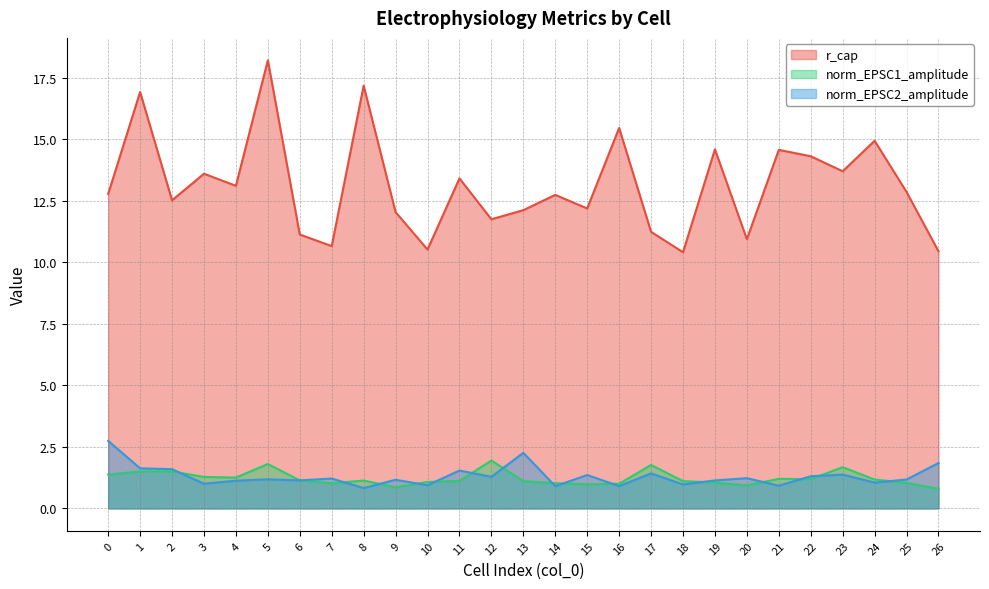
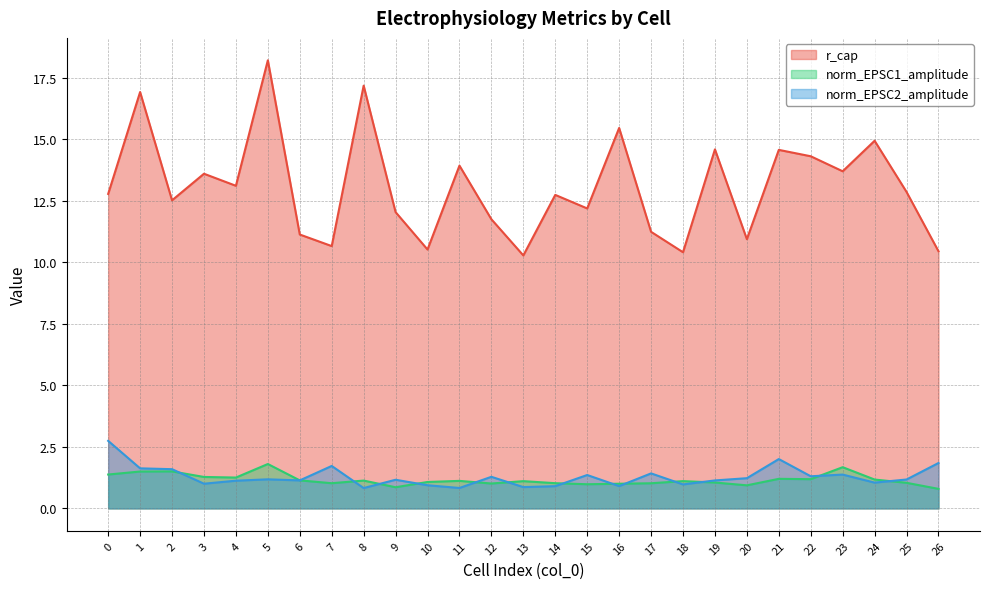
  {
    "r_cap": {
      "0": 12.8,
      "1": 16.9,
      "2": 12.5,
      "3": 13.6,
      "4": 13.1,
      "5": 18.2,
      "6": 11.1,
      "7": 10.7,
      "8": 17.2,
      "9": 12.0,
      "10": 10.5,
-     "11": 13.4,
+     "11": 13.9,
      "12": 11.8,
-     "13": 12.1,
+     "13": 10.3,
      "14": 12.7,
      "15": 12.2,
      "16": 15.5,
      "17": 11.2,
      "18": 10.4,
      "19": 14.6,
      "20": 10.9,
      "21": 14.6,
      "22": 14.3,
      "23": 13.7,
      "24": 14.9,
      "25": 12.9,
      "26": 10.5
    },
    "norm_EPSC1_amplitude": {
      "0": 1.4,
      "1": 1.5,
      "3": 1.3,
      "4": 1.3,
      "5": 1.8,
      "7": 1.0,
      "8": 1.1,
      "9": 0.9,
      "10": 1.1,
      "11": 1.1,
-     "12": 1.9,
+     "12": 1.0,
      "13": 1.1,
      "14": 1.0,
      "15": 1.0,
-     "17": 1.8,
+     "17": 1.0,
      "18": 1.1,
      "20": 0.9,
      "21": 1.2,
      "22": 1.2,
      "23": 1.7,
      "24": 1.2,
      "25": 1.0,
      "26": 0.8
    },
    "norm_EPSC2_amplitude": {
      "0": 2.7,
      "1": 1.6,
      "3": 1.0,
      "4": 1.1,
      "5": 1.2,
-     "7": 1.2,
+     "7": 1.7,
      "8": 0.8,
      "9": 1.2,
      "10": 0.9,
-     "11": 1.5,
+     "11": 0.8,
      "12": 1.3,
-     "13": 2.3,
+     "13": 0.9,
      "14": 0.9,
      "15": 1.4,
      "17": 1.4,
      "18": 1.0,
      "20": 1.2,
-     "21": 0.9,
+     "21": 2.0,
      "22": 1.3,
      "23": 1.4,
      "24": 1.0,
      "25": 1.2,
      "26": 1.8
    }
  }
